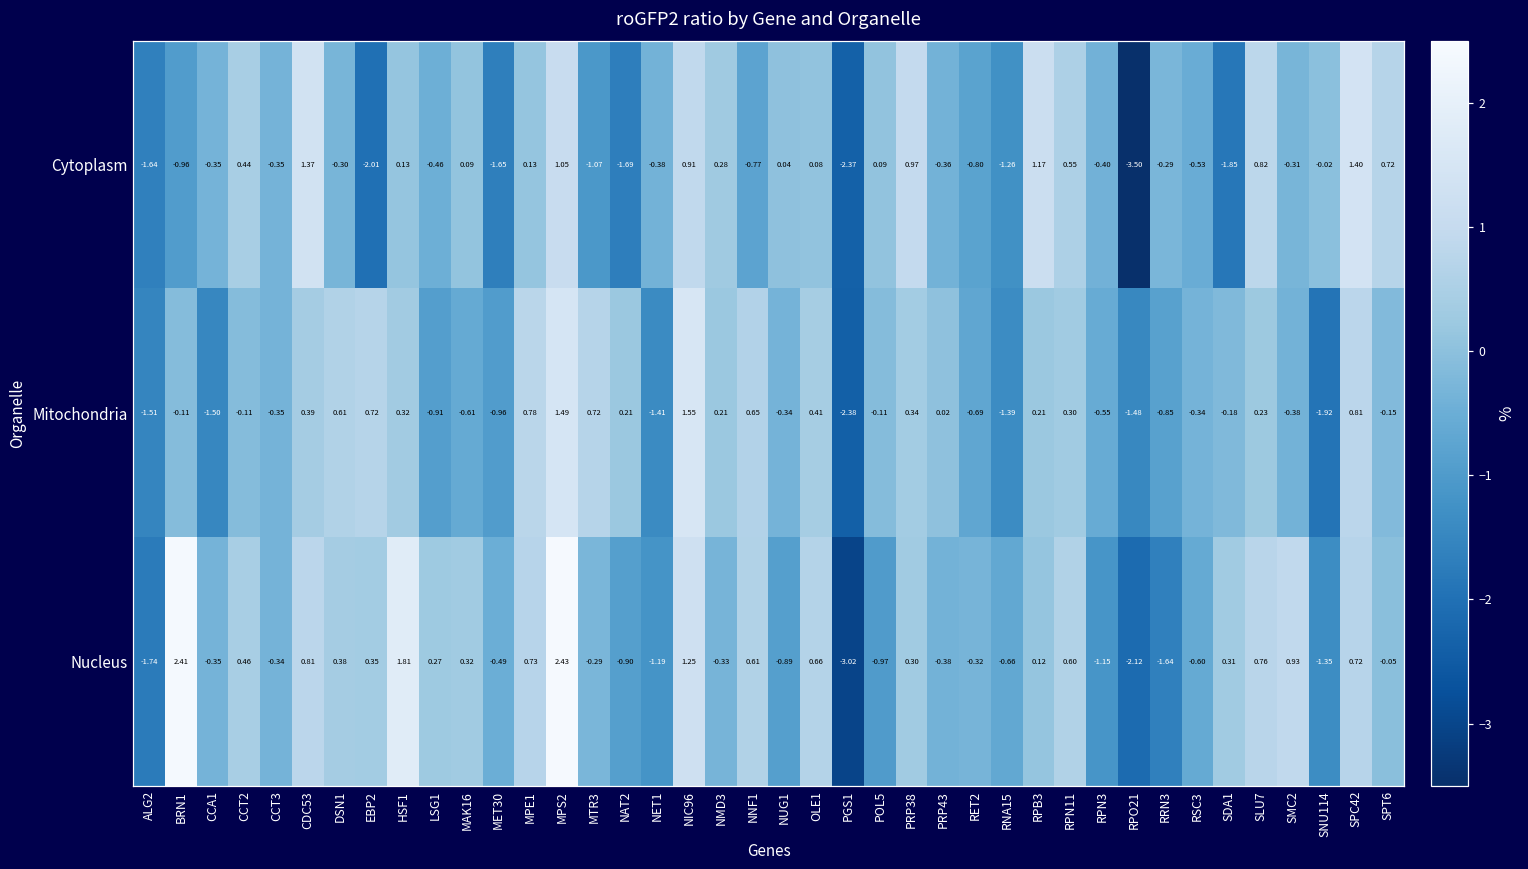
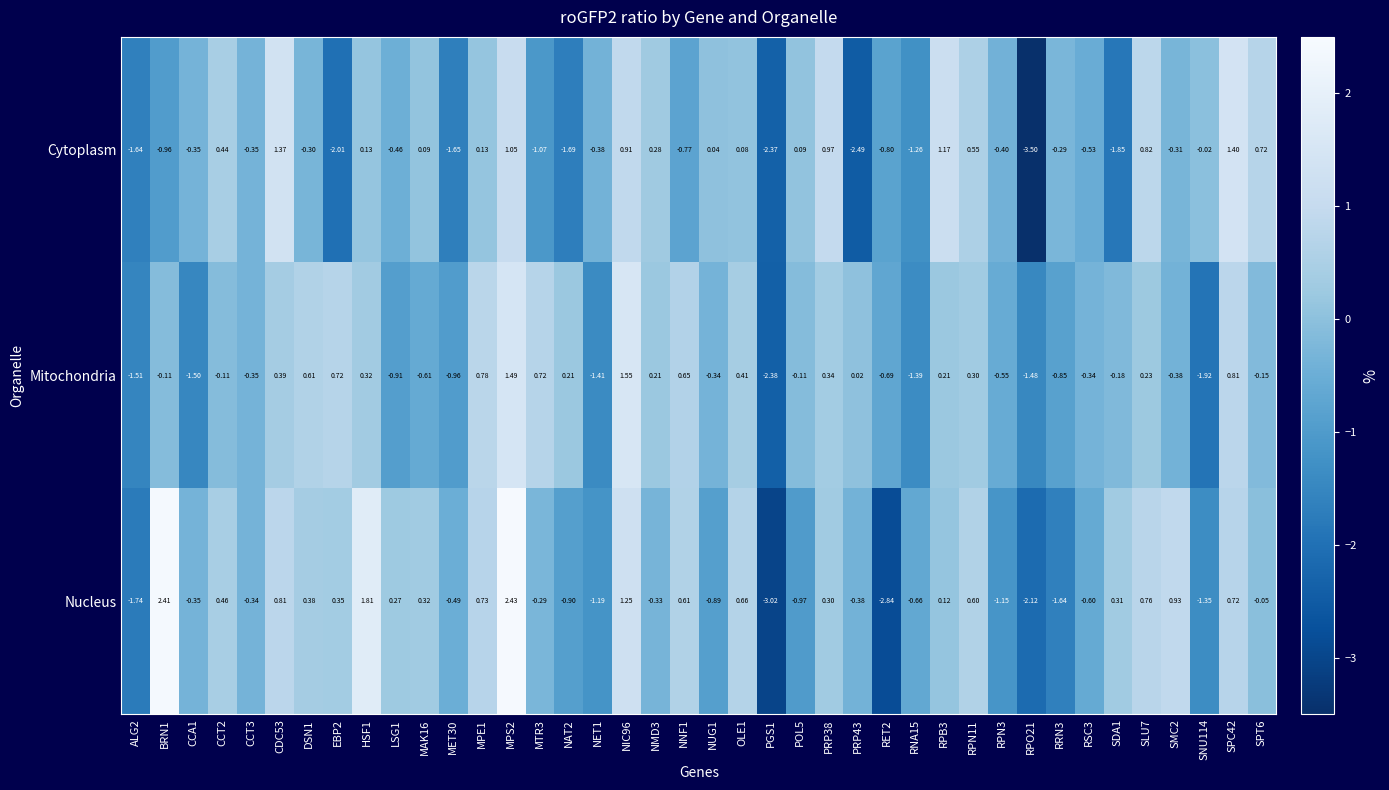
  {
    "Cytoplasm": {
      "ALG2": -1.64,
      "BRN1": -0.96,
      "CCA1": -0.35,
      "CCT2": 0.44,
      "CCT3": -0.35,
      "CDC53": 1.37,
      "DSN1": -0.30,
      "EBP2": -2.01,
      "HSF1": 0.13,
      "LSG1": -0.46,
      "MAK16": 0.09,
      "MET30": -1.65,
      "MPE1": 0.13,
      "MPS2": 1.05,
      "MTR3": -1.07,
      "NAT2": -1.69,
      "NET1": -0.38,
      "NIC96": 0.91,
      "NMD3": 0.28,
      "NNF1": -0.77,
      "NUG1": 0.04,
      "OLE1": 0.08,
      "PGS1": -2.37,
      "POL5": 0.09,
      "PRP38": 0.97,
-     "PRP43": -0.36,
+     "PRP43": -2.49,
      "RET2": -0.80,
      "RNA15": -1.26,
      "RPB3": 1.17,
      "RPN11": 0.55,
      "RPN3": -0.40,
      "RPO21": -3.50,
      "RRN3": -0.29,
      "RSC3": -0.53,
      "SDA1": -1.85,
      "SLU7": 0.82,
      "SMC2": -0.31,
      "SNU114": -0.02,
      "SPC42": 1.40,
      "SPT6": 0.72
    },
    "Mitochondria": {
      "ALG2": -1.51,
      "BRN1": -0.11,
      "CCA1": -1.50,
      "CCT2": -0.11,
      "CCT3": -0.35,
      "CDC53": 0.39,
      "DSN1": 0.61,
      "EBP2": 0.72,
      "HSF1": 0.32,
      "LSG1": -0.91,
      "MAK16": -0.61,
      "MET30": -0.96,
      "MPE1": 0.78,
      "MPS2": 1.49,
      "MTR3": 0.72,
      "NAT2": 0.21,
      "NET1": -1.41,
      "NIC96": 1.55,
      "NMD3": 0.21,
      "NNF1": 0.65,
      "NUG1": -0.34,
      "OLE1": 0.41,
      "PGS1": -2.38,
      "POL5": -0.11,
      "PRP38": 0.34,
      "PRP43": 0.02,
      "RET2": -0.69,
      "RNA15": -1.39,
      "RPB3": 0.21,
      "RPN11": 0.30,
      "RPN3": -0.55,
      "RPO21": -1.48,
      "RRN3": -0.85,
      "RSC3": -0.34,
      "SDA1": -0.18,
      "SLU7": 0.23,
      "SMC2": -0.38,
      "SNU114": -1.92,
      "SPC42": 0.81,
      "SPT6": -0.15
    },
    "Nucleus": {
      "ALG2": -1.74,
      "BRN1": 2.41,
      "CCA1": -0.35,
      "CCT2": 0.46,
      "CCT3": -0.34,
      "CDC53": 0.81,
      "DSN1": 0.38,
      "EBP2": 0.35,
      "HSF1": 1.81,
      "LSG1": 0.27,
      "MAK16": 0.32,
      "MET30": -0.49,
      "MPE1": 0.73,
      "MPS2": 2.43,
      "MTR3": -0.29,
      "NAT2": -0.90,
      "NET1": -1.19,
      "NIC96": 1.25,
      "NMD3": -0.33,
      "NNF1": 0.61,
      "NUG1": -0.89,
      "OLE1": 0.66,
      "PGS1": -3.02,
      "POL5": -0.97,
      "PRP38": 0.30,
      "PRP43": -0.38,
-     "RET2": -0.32,
+     "RET2": -2.84,
      "RNA15": -0.66,
      "RPB3": 0.12,
      "RPN11": 0.60,
      "RPN3": -1.15,
      "RPO21": -2.12,
      "RRN3": -1.64,
      "RSC3": -0.60,
      "SDA1": 0.31,
      "SLU7": 0.76,
      "SMC2": 0.93,
      "SNU114": -1.35,
      "SPC42": 0.72,
      "SPT6": -0.05
    }
  }
